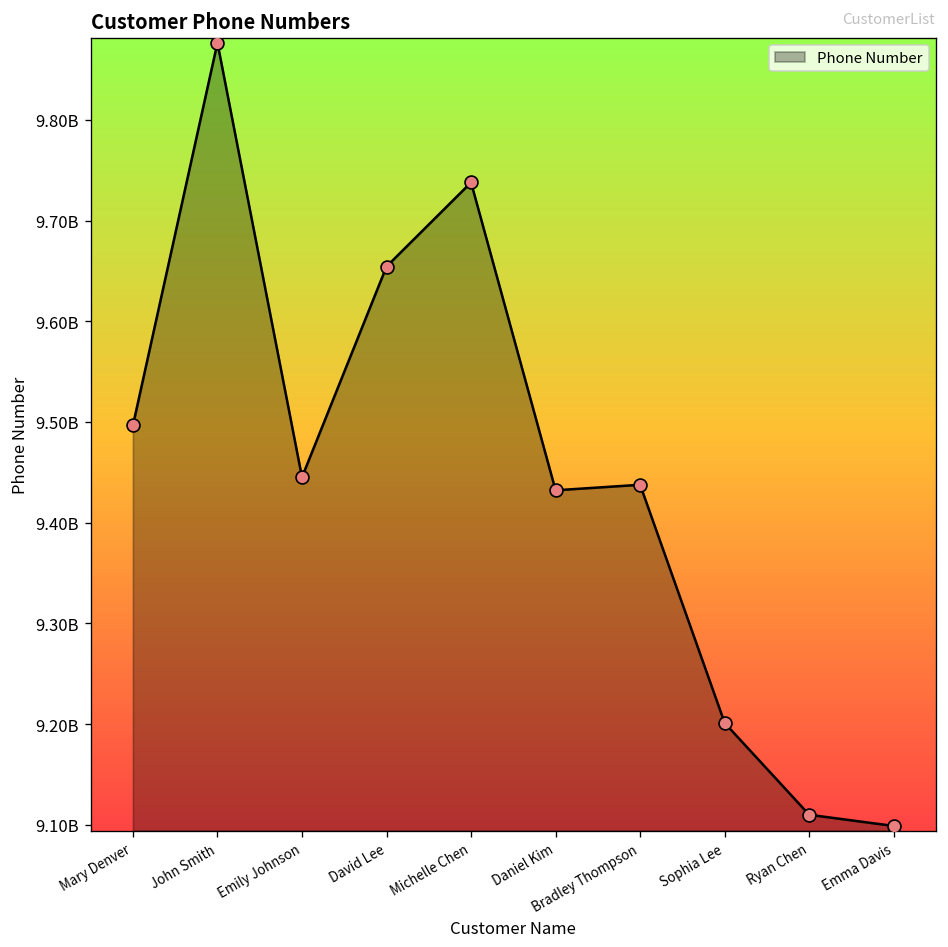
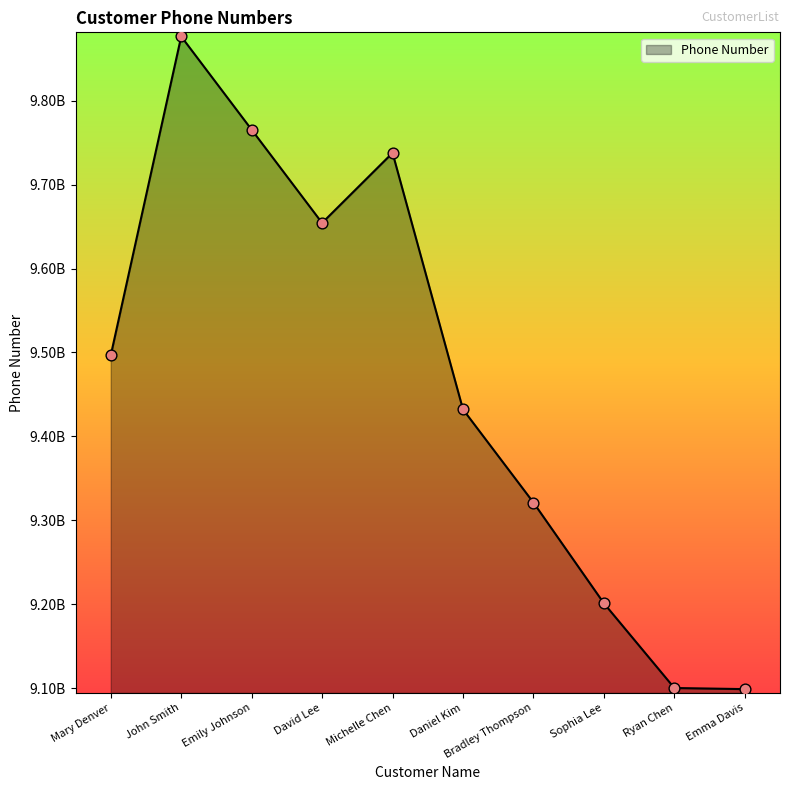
  {
    "Mary Denver": 9500000000,
    "John Smith": 9880000000,
-   "Emily Johnson": 9450000000,
+   "Emily Johnson": 9770000000,
    "David Lee": 9650000000,
    "Michelle Chen": 9740000000,
    "Daniel Kim": 9430000000,
-   "Bradley Thompson": 9440000000,
+   "Bradley Thompson": 9320000000,
    "Sophia Lee": 9200000000,
-   "Ryan Chen": 9110000000,
+   "Ryan Chen": 9100000000,
    "Emma Davis": 9100000000
  }
